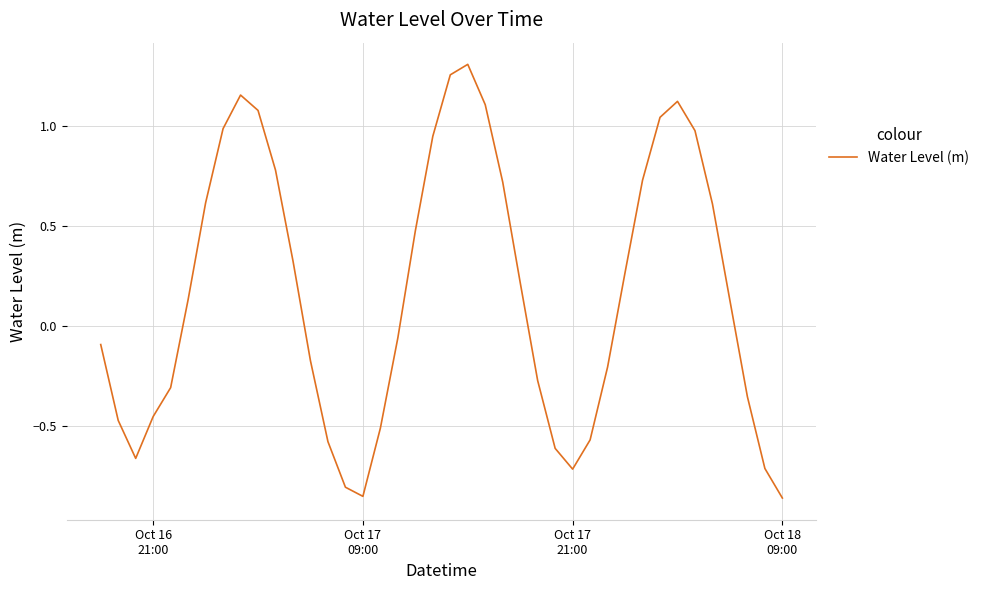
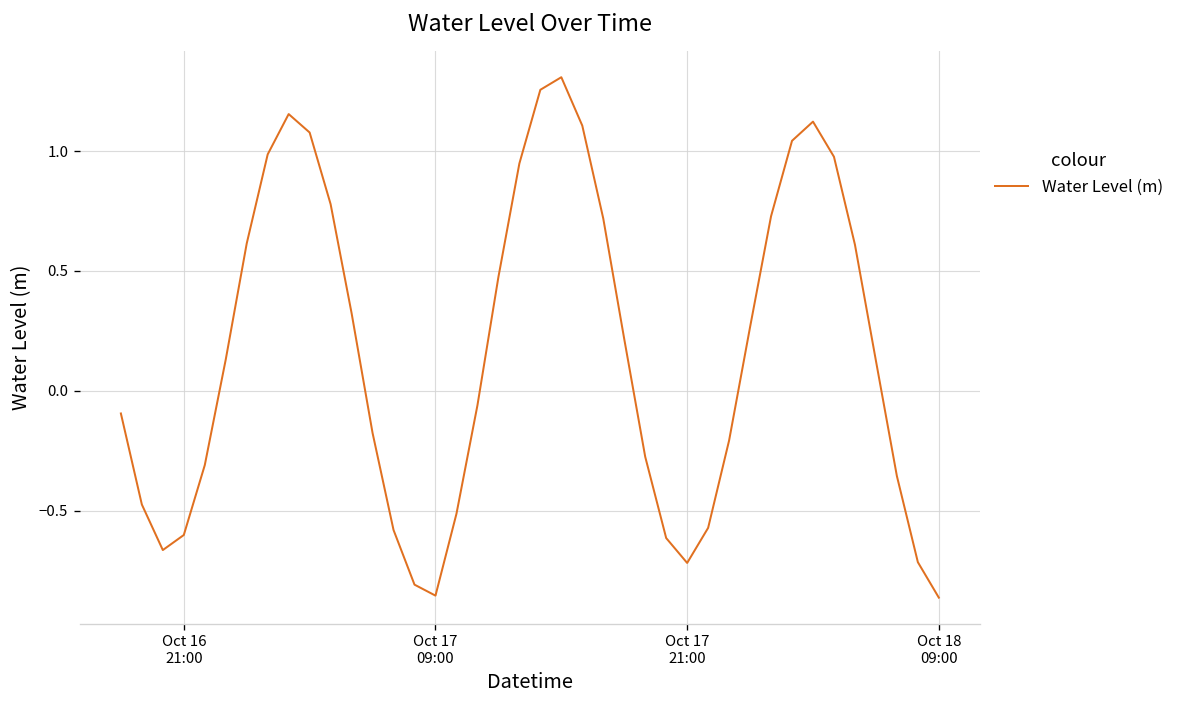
  {
-   "Oct 16 21:00": -0.45,
+   "Oct 16 21:00": -0.60,
    "Oct 17 09:00": -0.85,
    "Oct 17 21:00": -0.72,
    "Oct 18 09:00": -0.86
  }
